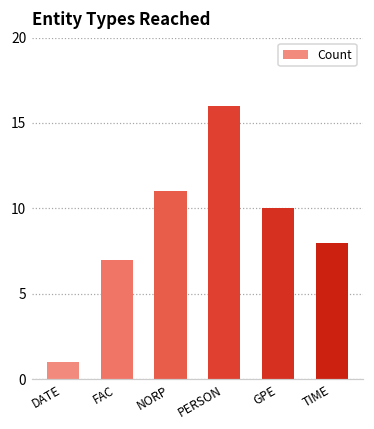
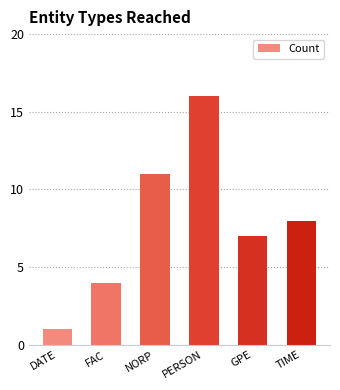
  {
    "DATE": 1,
-   "FAC": 7,
+   "FAC": 4,
    "NORP": 11,
    "PERSON": 16,
-   "GPE": 10,
+   "GPE": 7,
    "TIME": 8
  }
